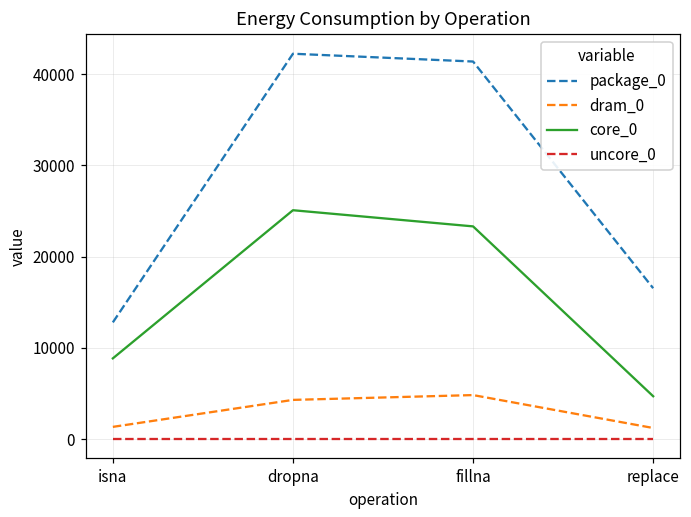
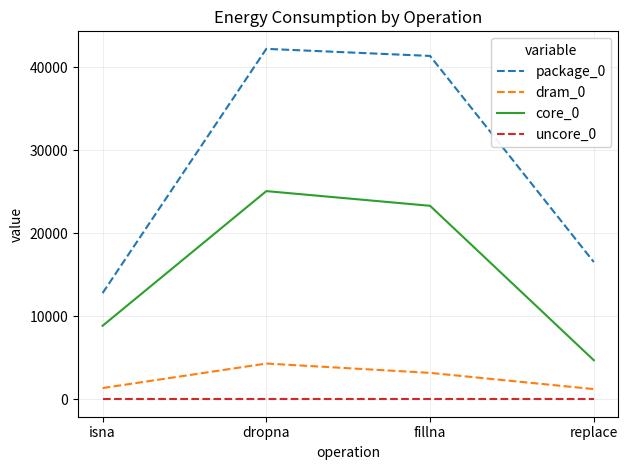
  {
    "package_0": {
      "isna": 13000,
      "dropna": 42000,
      "fillna": 41000,
      "replace": 17000
    },
    "dram_0": {
      "isna": 1000,
      "dropna": 4000,
-     "fillna": 5000,
+     "fillna": 3000,
      "replace": 1000
    },
    "core_0": {
      "isna": 9000,
      "dropna": 25000,
      "fillna": 23000,
      "replace": 5000
    },
    "uncore_0": {
      "isna": 0,
      "dropna": 0,
      "fillna": 0,
      "replace": 0
    }
  }
